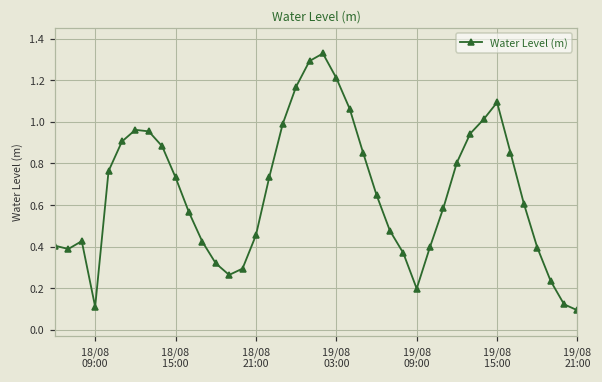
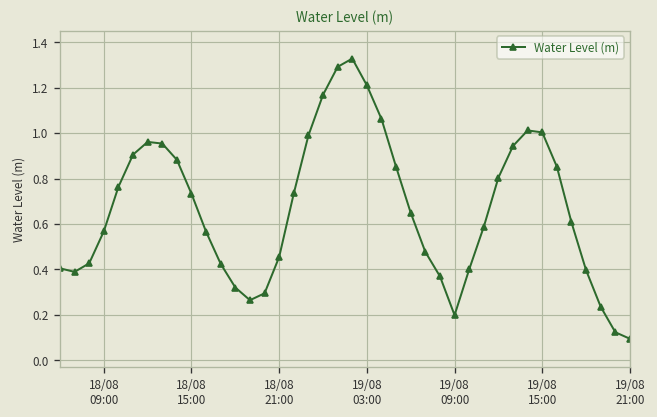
  {
-   "18/08 09:00": 0.11,
+   "18/08 09:00": 0.57,
    "18/08 15:00": 0.73,
    "18/08 21:00": 0.45,
    "19/08 03:00": 1.21,
    "19/08 09:00": 0.20,
-   "19/08 15:00": 1.09,
+   "19/08 15:00": 1.00,
    "19/08 21:00": 0.09
  }
